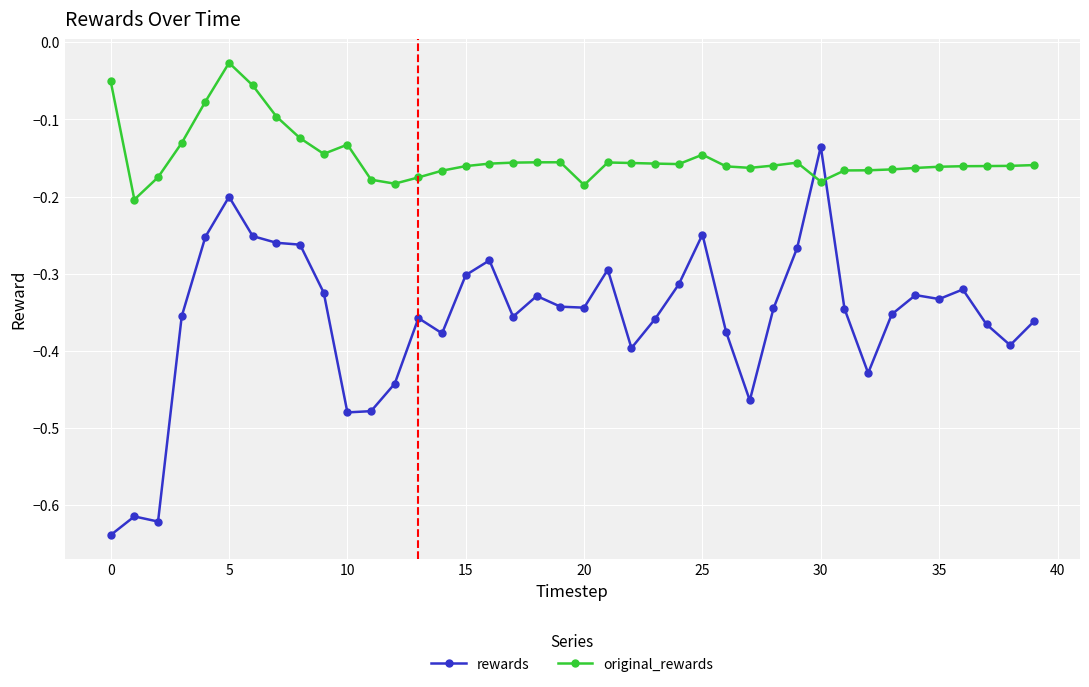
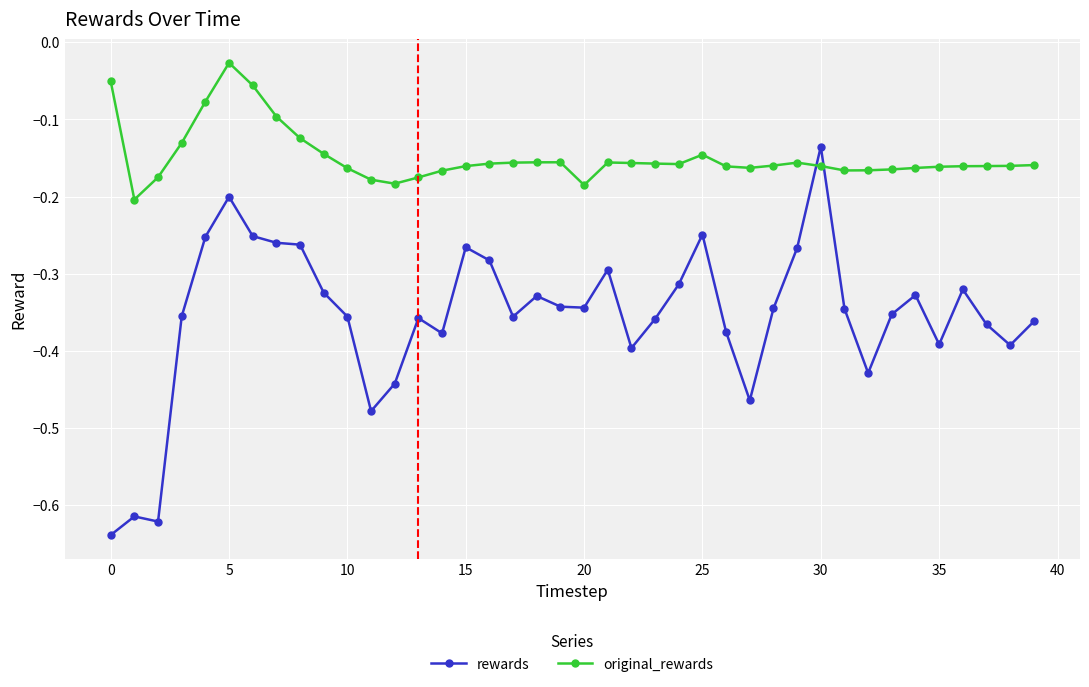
  {
    "rewards": {
      "0": -0.64,
      "5": -0.20,
-     "10": -0.48,
-     "15": -0.30,
+     "10": -0.36,
+     "15": -0.27,
      "20": -0.34,
      "25": -0.25,
      "30": -0.14,
-     "35": -0.33
+     "35": -0.39
    },
    "original_rewards": {
      "0": -0.05,
      "5": -0.03,
-     "10": -0.13,
+     "10": -0.16,
      "15": -0.16,
      "20": -0.19,
      "25": -0.15,
-     "30": -0.18,
+     "30": -0.16,
      "35": -0.16
    }
  }
